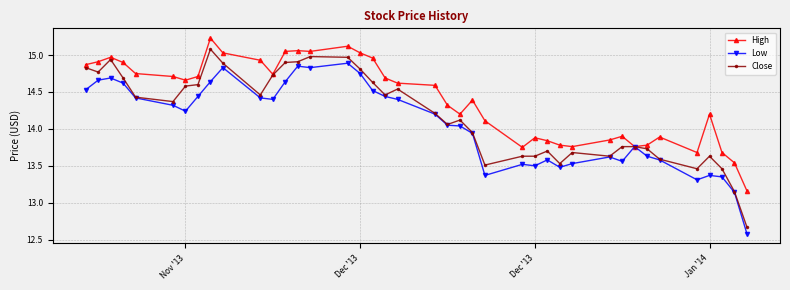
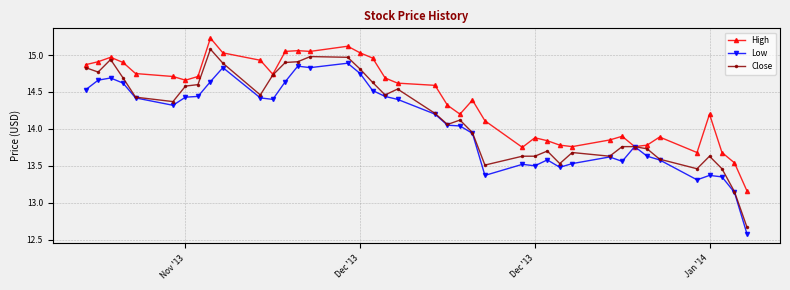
  {
    "High": {
      "Nov '13": 14.7,
      "Jan '14": 14.2
    },
    "Low": {
-     "Nov '13": 14.2,
+     "Nov '13": 14.4,
      "Jan '14": 13.4
    },
    "Close": {
      "Nov '13": 14.6,
      "Jan '14": 13.6
    }
  }
